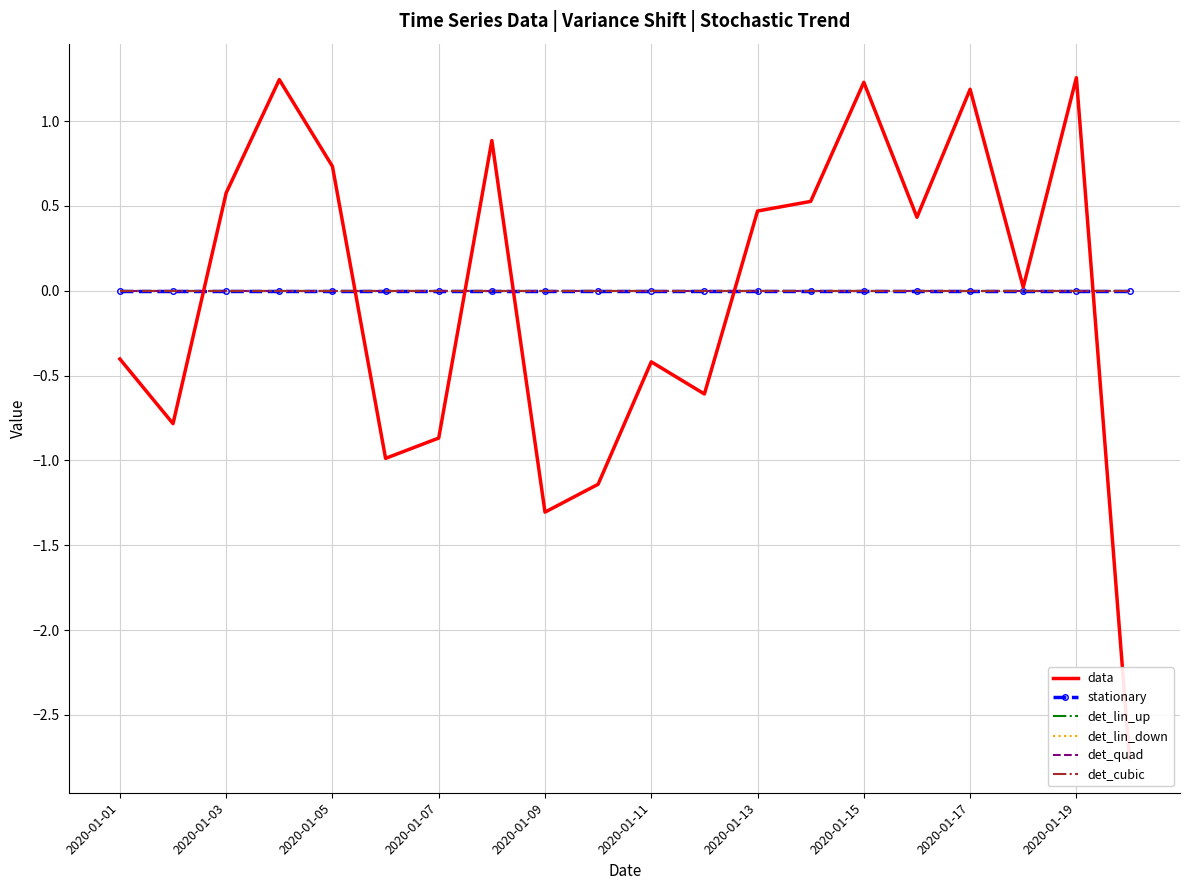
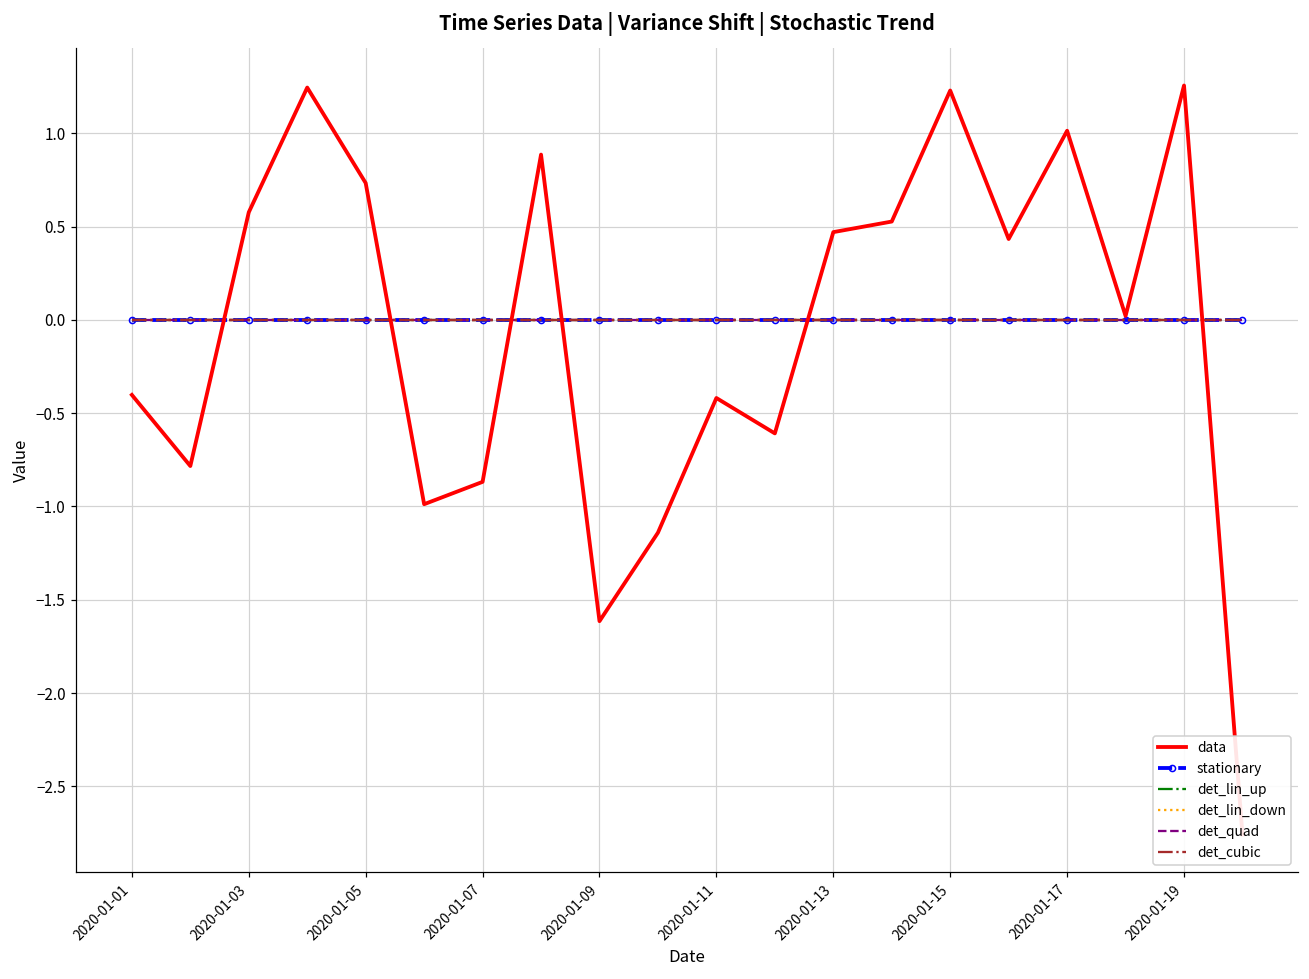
  {
    "data": {
      "2020-01-01": -0.40,
      "2020-01-03": 0.58,
      "2020-01-05": 0.73,
      "2020-01-07": -0.87,
-     "2020-01-09": -1.30,
+     "2020-01-09": -1.61,
      "2020-01-11": -0.42,
      "2020-01-13": 0.47,
      "2020-01-15": 1.23,
-     "2020-01-17": 1.19,
+     "2020-01-17": 1.01,
      "2020-01-19": 1.26
    },
    "det_cubic": {
      "2020-01-01": 0.00,
      "2020-01-03": 0.00,
      "2020-01-05": 0.00,
      "2020-01-07": 0.00,
      "2020-01-09": 0.00,
      "2020-01-11": 0.00,
      "2020-01-13": 0.00,
      "2020-01-15": 0.00,
      "2020-01-17": 0.00,
      "2020-01-19": 0.00
    }
  }
